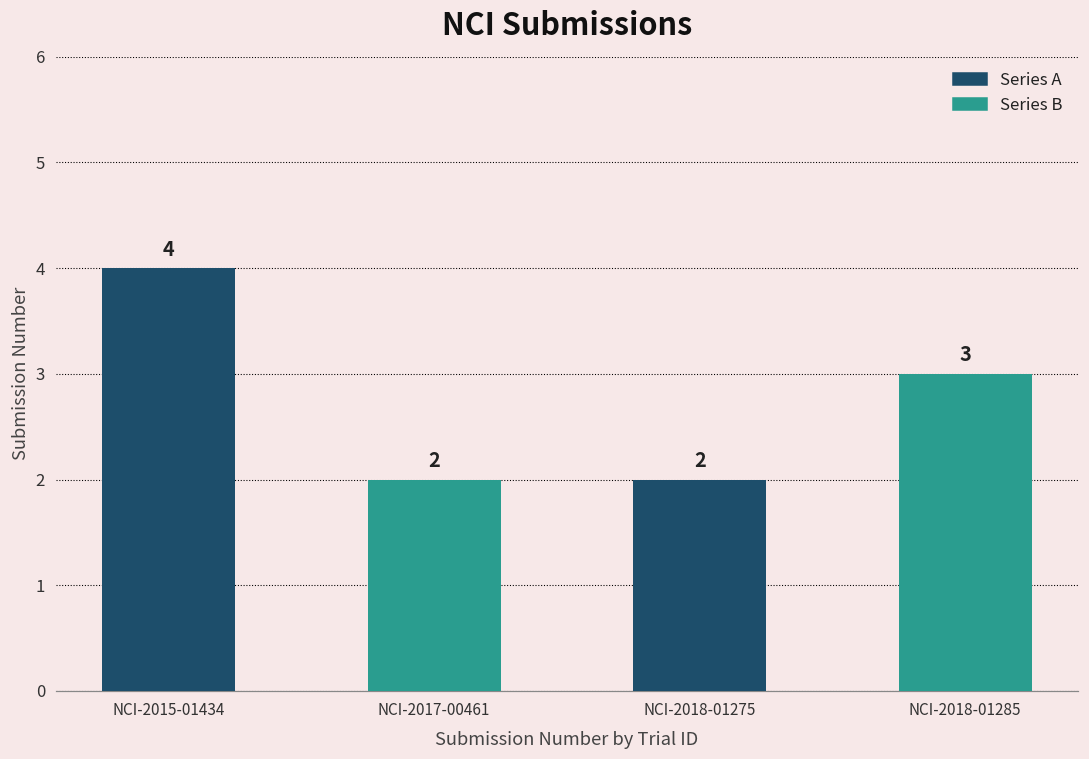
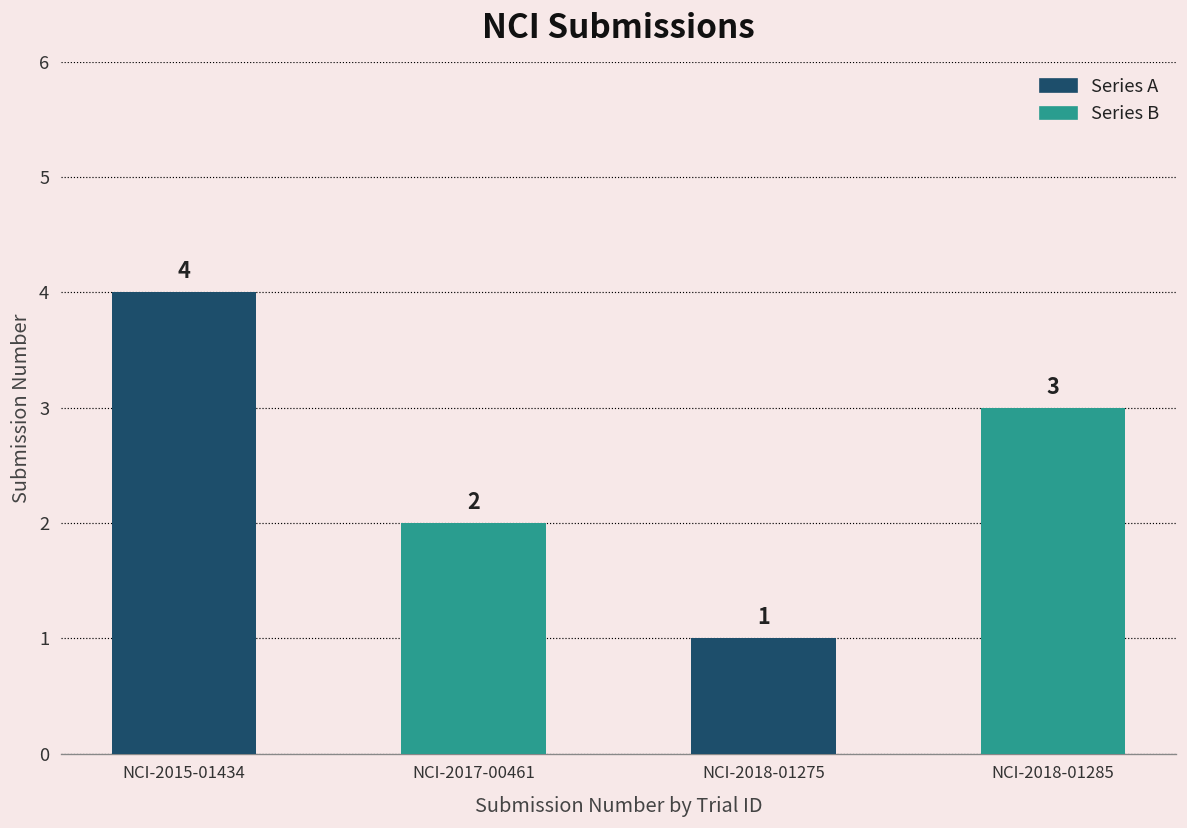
  {
    "NCI-2015-01434": 4,
    "NCI-2017-00461": 2,
-   "NCI-2018-01275": 2,
+   "NCI-2018-01275": 1,
    "NCI-2018-01285": 3
  }
